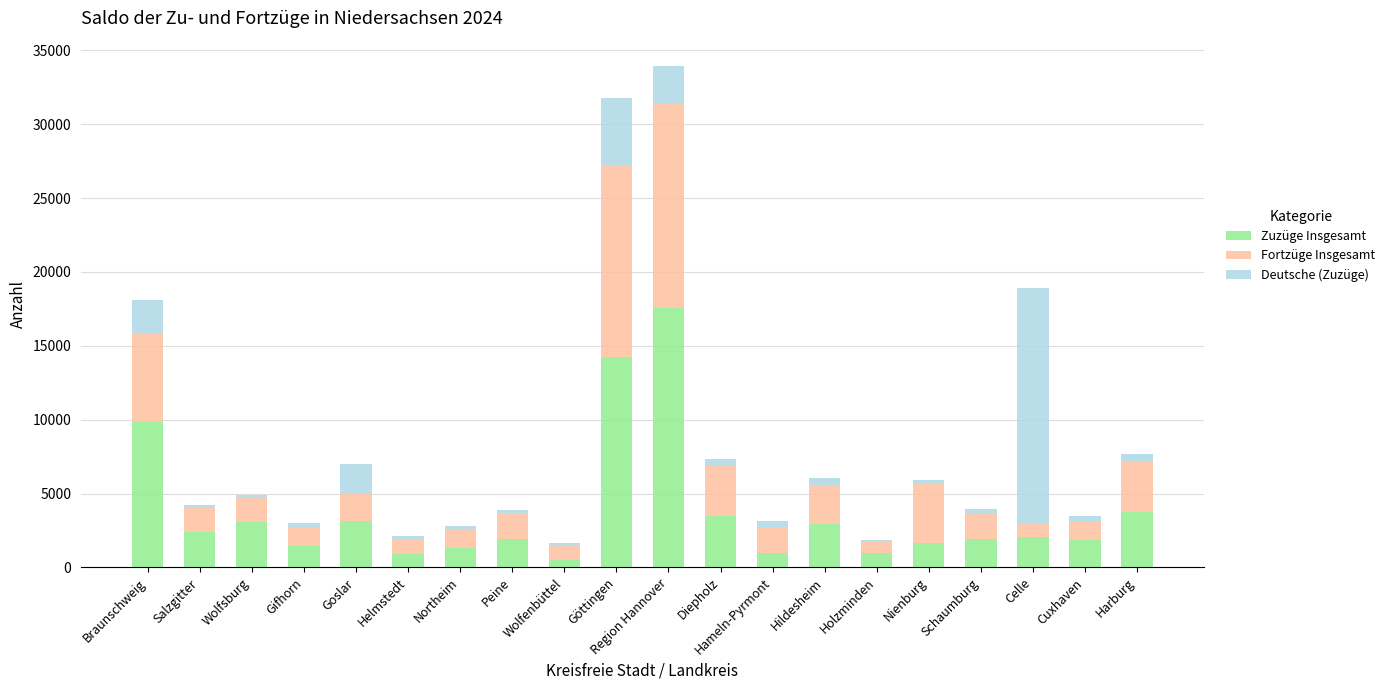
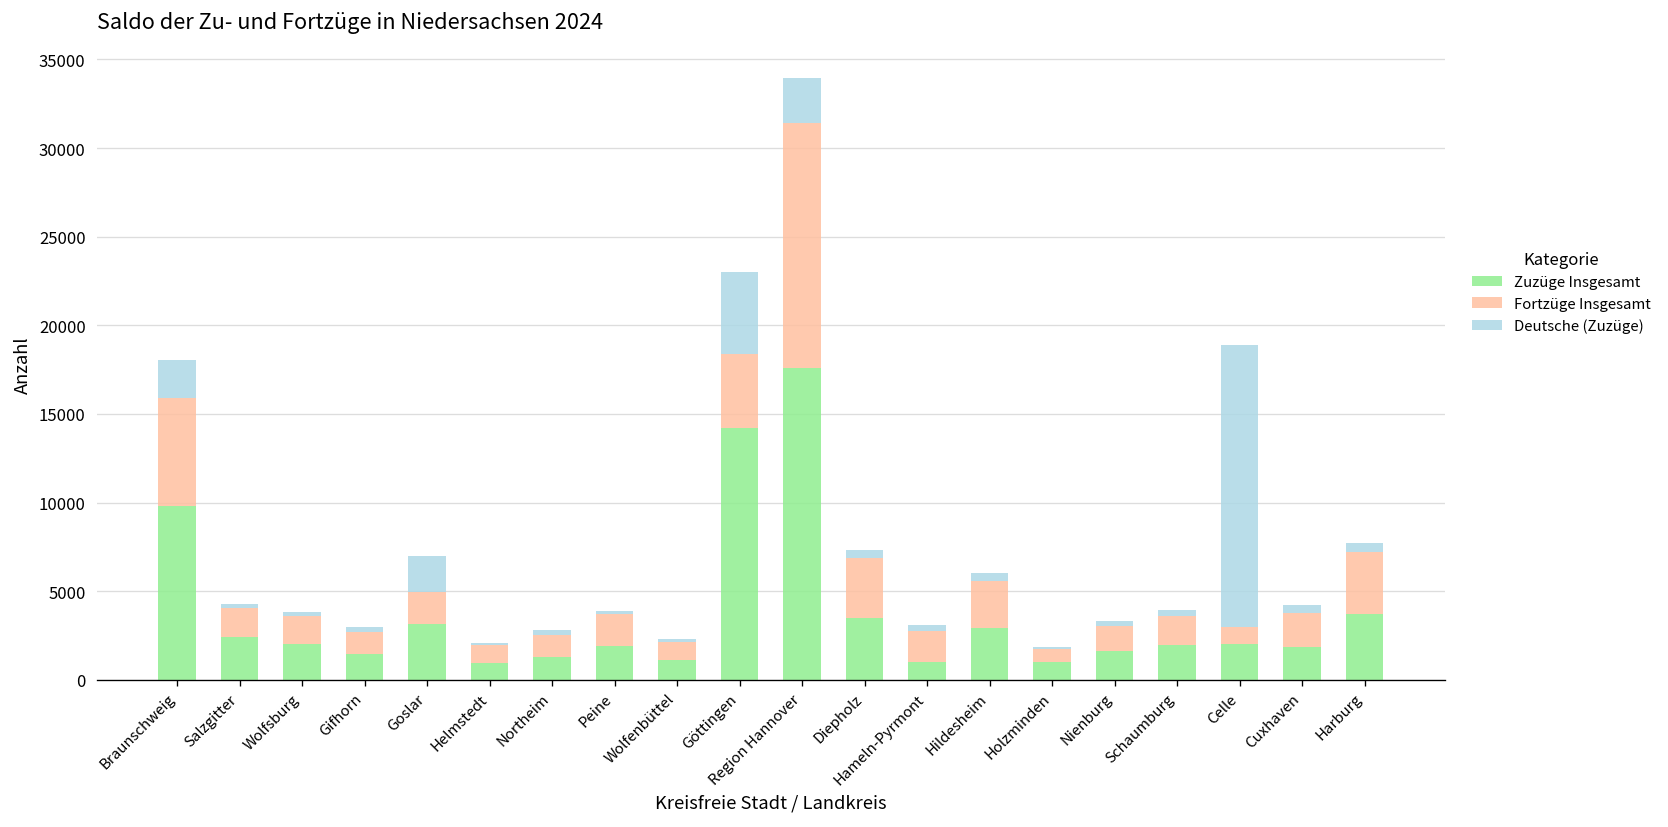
  {
    "Zuzüge Insgesamt": {
      "Braunschweig": 9800,
      "Salzgitter": 2400,
-     "Wolfsburg": 3100,
+     "Wolfsburg": 2000,
      "Gifhorn": 1400,
      "Goslar": 3100,
      "Helmstedt": 900,
      "Northeim": 1300,
      "Peine": 1900,
-     "Wolfenbüttel": 500,
+     "Wolfenbüttel": 1100,
      "Göttingen": 14200,
      "Region Hannover": 17600,
      "Diepholz": 3500,
      "Hameln-Pyrmont": 1000,
      "Hildesheim": 2900,
      "Holzminden": 1000,
      "Nienburg": 1600,
      "Schaumburg": 2000,
      "Celle": 2000,
      "Cuxhaven": 1900,
      "Harburg": 3700
    },
    "Fortzüge Insgesamt": {
      "Braunschweig": 6100,
      "Salzgitter": 1600,
      "Wolfsburg": 1600,
      "Gifhorn": 1300,
      "Goslar": 1800,
      "Helmstedt": 1000,
      "Northeim": 1200,
      "Peine": 1800,
      "Wolfenbüttel": 1000,
-     "Göttingen": 12900,
+     "Göttingen": 4200,
      "Region Hannover": 13800,
      "Diepholz": 3300,
      "Hameln-Pyrmont": 1700,
      "Hildesheim": 2700,
      "Holzminden": 700,
-     "Nienburg": 4000,
+     "Nienburg": 1400,
      "Schaumburg": 1700,
      "Celle": 900,
-     "Cuxhaven": 1200,
+     "Cuxhaven": 1900,
      "Harburg": 3500
    },
    "Deutsche (Zuzüge)": {
      "Braunschweig": 2200,
      "Salzgitter": 200,
      "Wolfsburg": 200,
      "Gifhorn": 300,
      "Goslar": 2000,
      "Northeim": 300,
      "Peine": 200,
      "Wolfenbüttel": 200,
      "Göttingen": 4600,
      "Region Hannover": 2600,
      "Diepholz": 500,
      "Hameln-Pyrmont": 400,
      "Hildesheim": 500,
      "Nienburg": 300,
      "Schaumburg": 300,
      "Celle": 15900,
      "Cuxhaven": 400,
      "Harburg": 500
    }
  }
